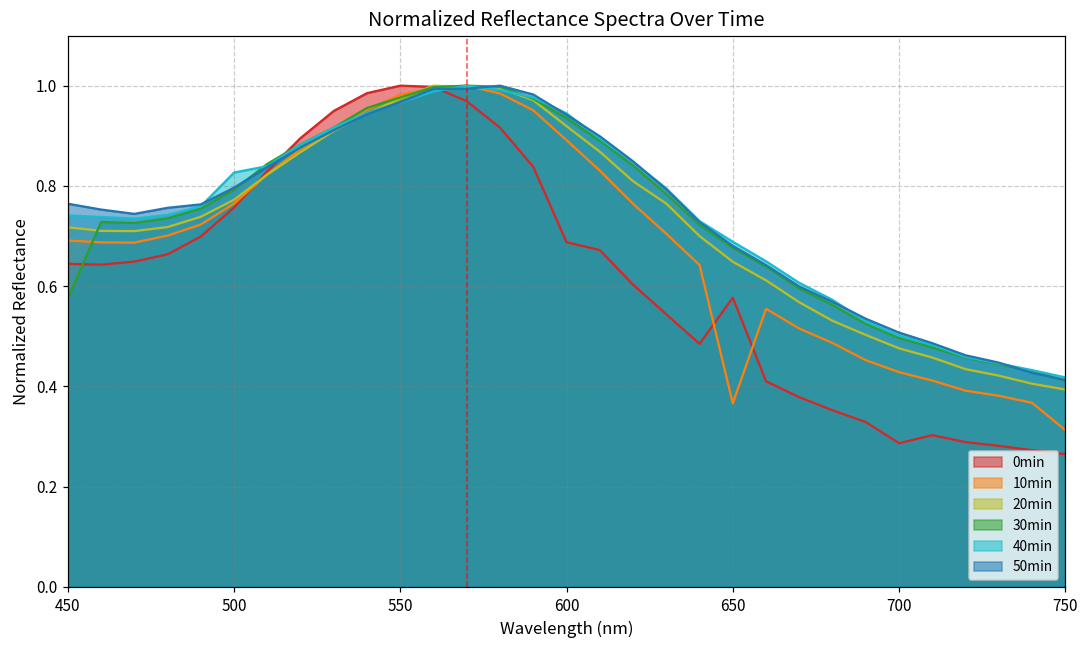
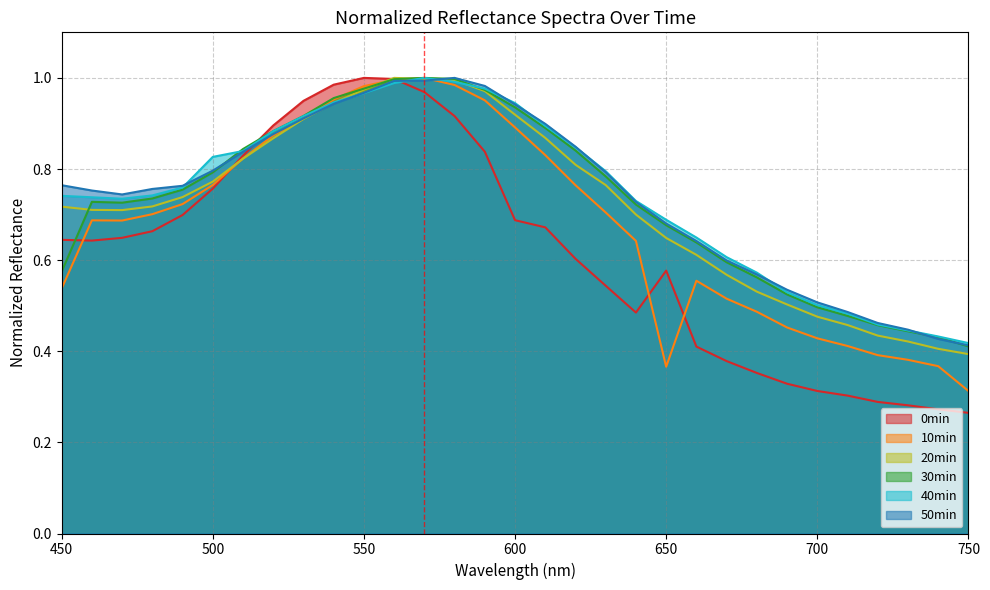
  {
    "0min": {
      "450": 0.64,
      "500": 0.76,
      "550": 1.00,
      "600": 0.69,
      "650": 0.58,
-     "700": 0.29,
+     "700": 0.31,
      "750": 0.26
    },
    "10min": {
-     "450": 0.69,
+     "450": 0.54,
      "500": 0.76,
      "600": 0.89,
      "650": 0.37,
      "700": 0.43,
      "750": 0.31
    },
    "20min": {
      "450": 0.72,
      "500": 0.77,
      "600": 0.92,
      "650": 0.65,
      "700": 0.48,
      "750": 0.39
    },
    "30min": {
      "450": 0.57,
      "600": 0.94
    },
    "40min": {
      "450": 0.74,
      "500": 0.83,
      "650": 0.69
    },
    "50min": {
      "450": 0.76,
      "700": 0.51
    }
  }
